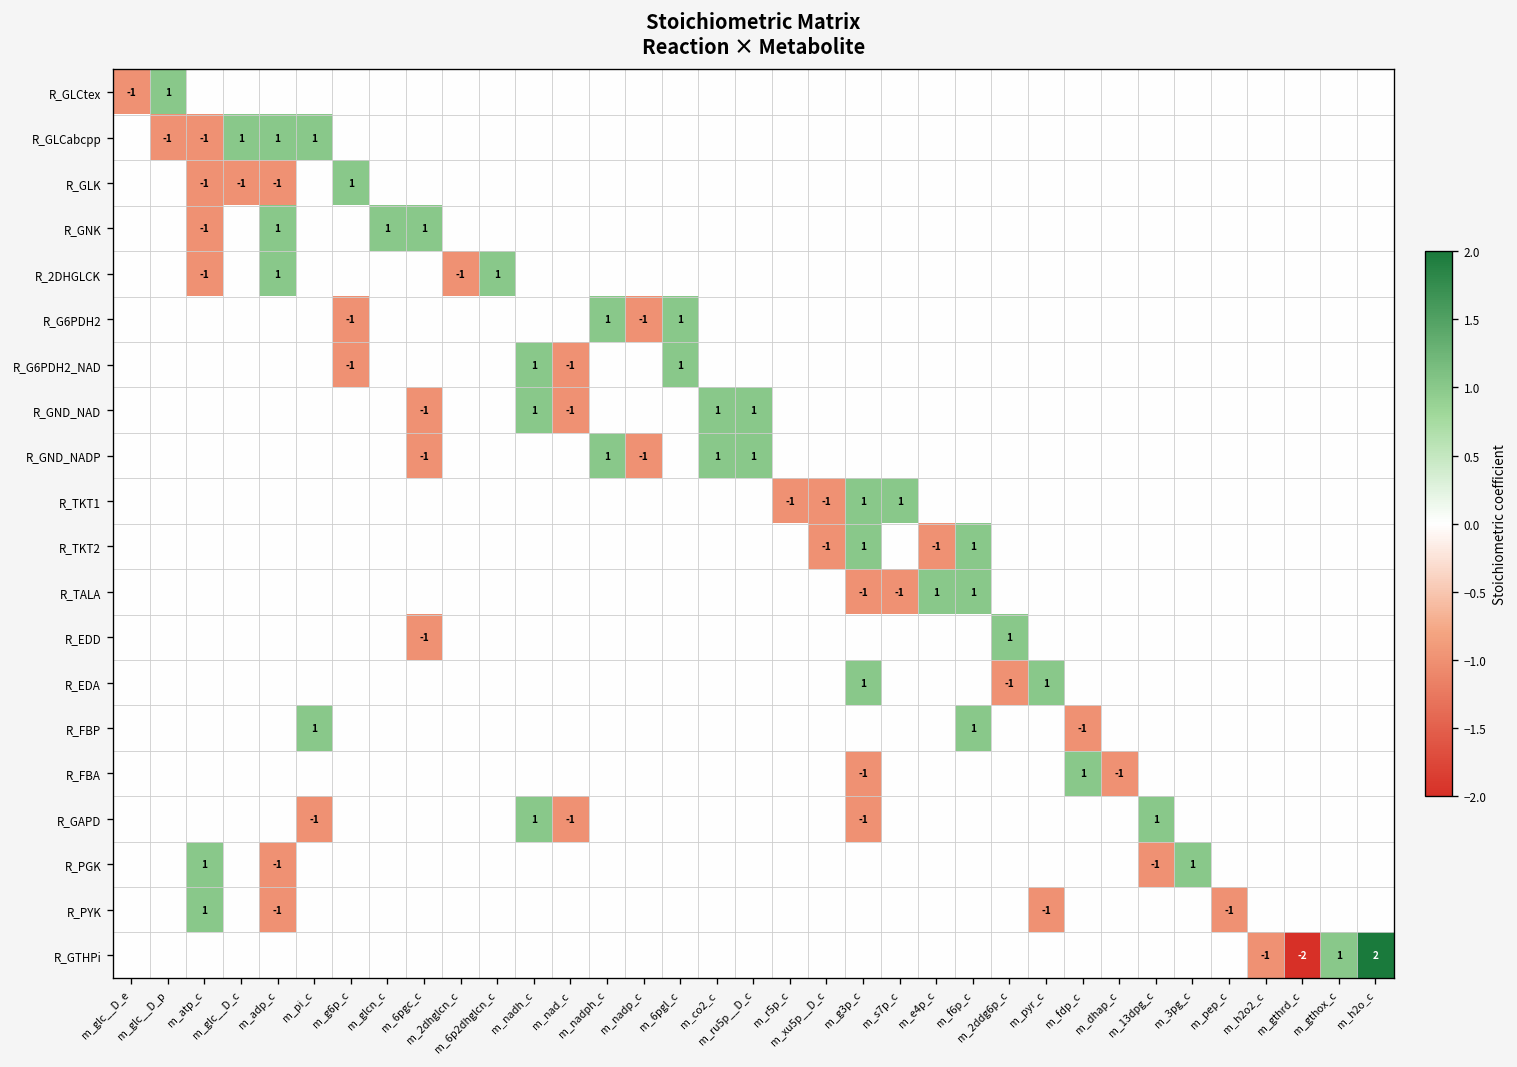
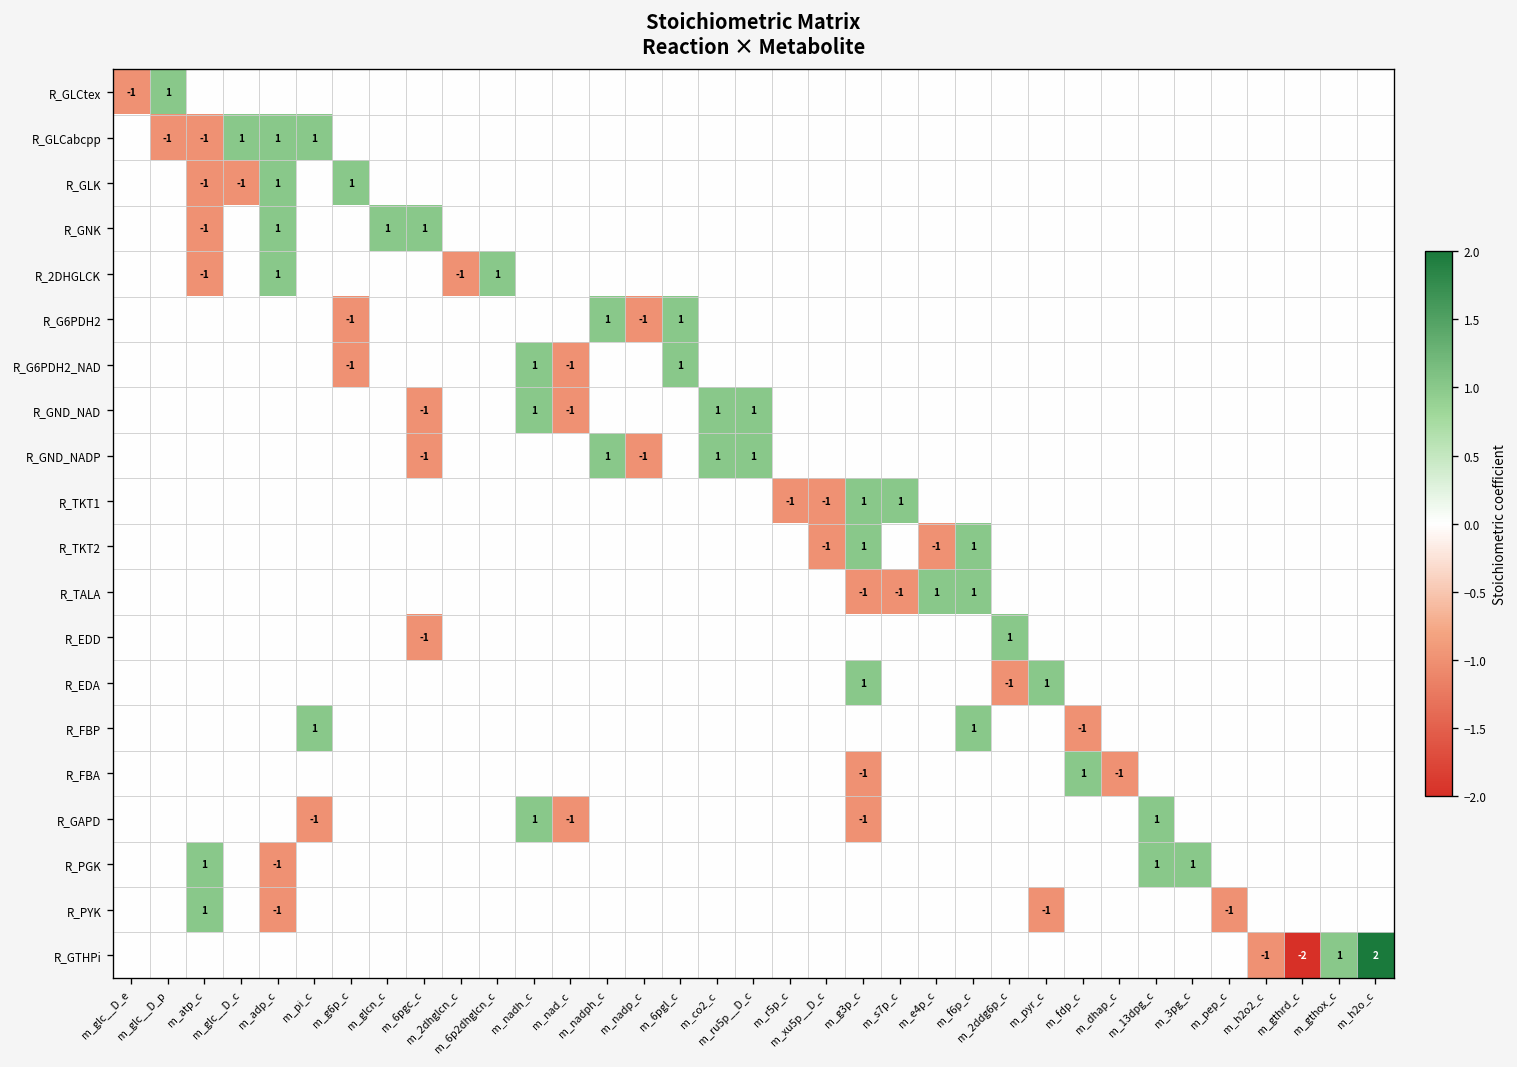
  {
    "R_GLCtex": {
      "m_glc__D_e": -1,
      "m_glc__D_p": 1
    },
    "R_GLCabcpp": {
      "m_glc__D_p": -1,
      "m_atp_c": -1,
      "m_glc__D_c": 1,
      "m_adp_c": 1,
      "m_pi_c": 1
    },
    "R_GLK": {
      "m_atp_c": -1,
      "m_glc__D_c": -1,
-     "m_adp_c": -1,
+     "m_adp_c": 1,
      "m_g6p_c": 1
    },
    "R_GNK": {
      "m_atp_c": -1,
      "m_adp_c": 1,
      "m_glcn_c": 1,
      "m_6pgc_c": 1
    },
    "R_2DHGLCK": {
      "m_atp_c": -1,
      "m_adp_c": 1,
      "m_2dhglcn_c": -1,
      "m_6p2dhglcn_c": 1
    },
    "R_G6PDH2": {
      "m_g6p_c": -1,
      "m_nadph_c": 1,
      "m_nadp_c": -1,
      "m_6pgl_c": 1
    },
    "R_G6PDH2_NAD": {
      "m_g6p_c": -1,
      "m_nadh_c": 1,
      "m_nad_c": -1,
      "m_6pgl_c": 1
    },
    "R_GND_NAD": {
      "m_6pgc_c": -1,
      "m_nadh_c": 1,
      "m_nad_c": -1,
      "m_co2_c": 1,
      "m_ru5p__D_c": 1
    },
    "R_GND_NADP": {
      "m_6pgc_c": -1,
      "m_nadph_c": 1,
      "m_nadp_c": -1,
      "m_co2_c": 1,
      "m_ru5p__D_c": 1
    },
    "R_TKT1": {
      "m_r5p_c": -1,
      "m_xu5p__D_c": -1,
      "m_g3p_c": 1,
      "m_s7p_c": 1
    },
    "R_TKT2": {
      "m_xu5p__D_c": -1,
      "m_g3p_c": 1,
      "m_e4p_c": -1,
      "m_f6p_c": 1
    },
    "R_TALA": {
      "m_g3p_c": -1,
      "m_s7p_c": -1,
      "m_e4p_c": 1,
      "m_f6p_c": 1
    },
    "R_EDD": {
      "m_6pgc_c": -1,
      "m_2ddg6p_c": 1
    },
    "R_EDA": {
      "m_g3p_c": 1,
      "m_2ddg6p_c": -1,
      "m_pyr_c": 1
    },
    "R_FBP": {
      "m_pi_c": 1,
      "m_f6p_c": 1,
      "m_fdp_c": -1
    },
    "R_FBA": {
      "m_g3p_c": -1,
      "m_fdp_c": 1,
      "m_dhap_c": -1
    },
    "R_GAPD": {
      "m_pi_c": -1,
      "m_nadh_c": 1,
      "m_nad_c": -1,
      "m_g3p_c": -1,
      "m_13dpg_c": 1
    },
    "R_PGK": {
      "m_atp_c": 1,
      "m_adp_c": -1,
-     "m_13dpg_c": -1,
+     "m_13dpg_c": 1,
      "m_3pg_c": 1
    },
    "R_PYK": {
      "m_atp_c": 1,
      "m_adp_c": -1,
      "m_pyr_c": -1,
      "m_pep_c": -1
    },
    "R_GTHPi": {
      "m_h2o2_c": -1,
      "m_gthrd_c": -2,
      "m_gthox_c": 1,
      "m_h2o_c": 2
    }
  }
